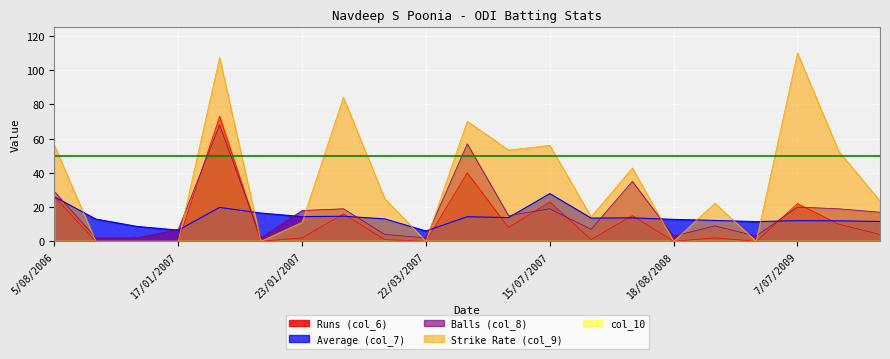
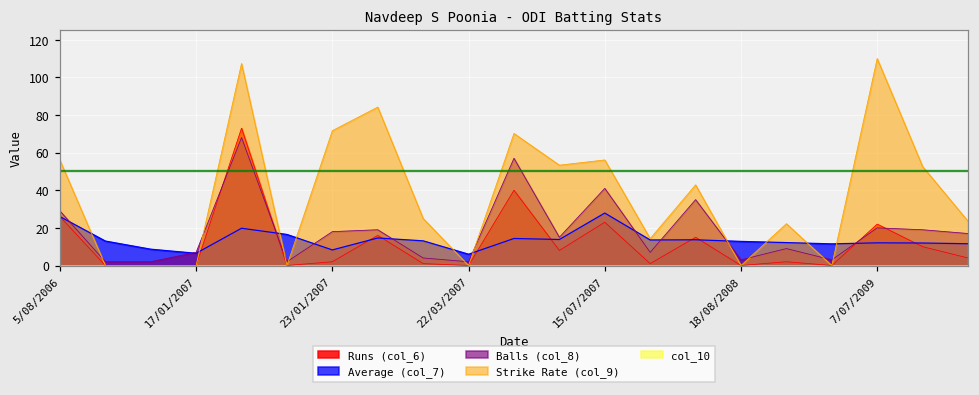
  {
    "Runs (col_6)": {
      "23/01/2007": 2,
      "15/07/2007": 23,
      "7/07/2009": 22
    },
    "Average (col_7)": {
-     "23/01/2007": 14,
+     "23/01/2007": 8,
      "22/03/2007": 6,
      "15/07/2007": 28,
      "18/08/2008": 13,
      "7/07/2009": 12
    },
    "Balls (col_8)": {
      "5/08/2006": 29,
      "23/01/2007": 18,
      "22/03/2007": 2,
-     "15/07/2007": 19,
+     "15/07/2007": 41,
      "18/08/2008": 3,
      "7/07/2009": 20
    },
    "Strike Rate (col_9)": {
      "5/08/2006": 56,
-     "23/01/2007": 11,
+     "23/01/2007": 72,
      "15/07/2007": 56,
      "7/07/2009": 110
    },
    "col_10": {
      "5/08/2006": 0,
      "23/01/2007": 0,
      "15/07/2007": 0,
      "7/07/2009": 0
    }
  }
